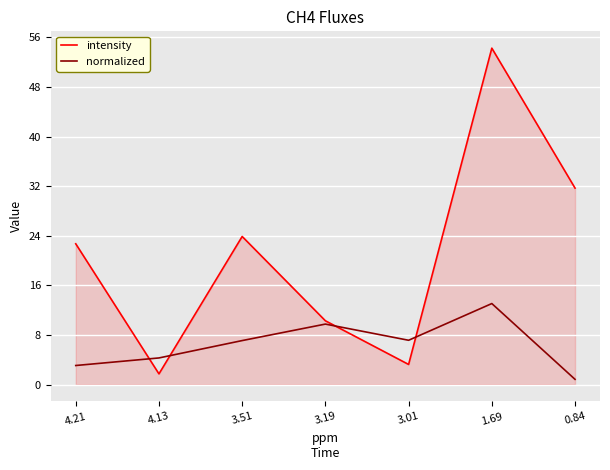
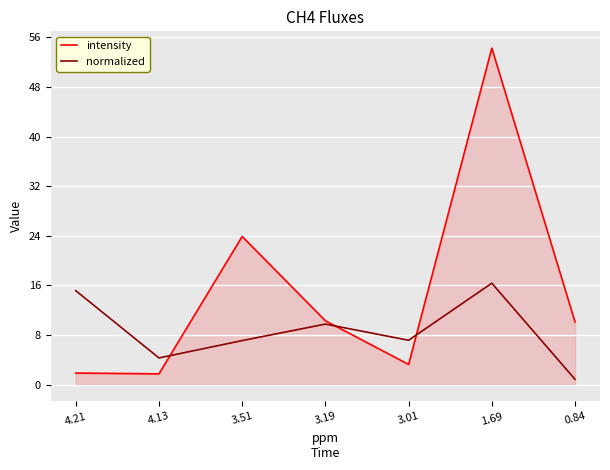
  {
    "intensity": {
-     "4.21": 23,
+     "4.21": 2,
      "4.13": 2,
      "3.51": 24,
      "3.19": 10,
      "3.01": 3,
      "1.69": 54,
-     "0.84": 32
+     "0.84": 10
    },
    "normalized": {
-     "4.21": 3,
+     "4.21": 15,
      "4.13": 4,
      "3.51": 7,
      "3.19": 10,
      "3.01": 7,
-     "1.69": 13,
+     "1.69": 16,
      "0.84": 1
    }
  }
